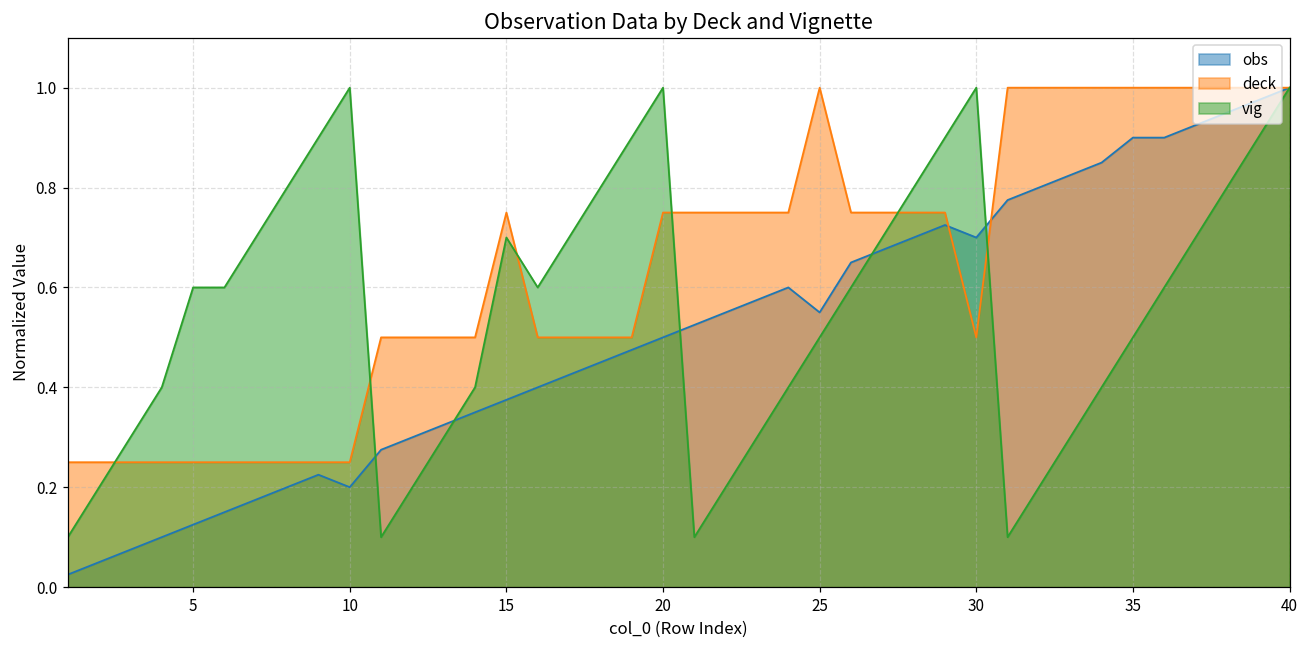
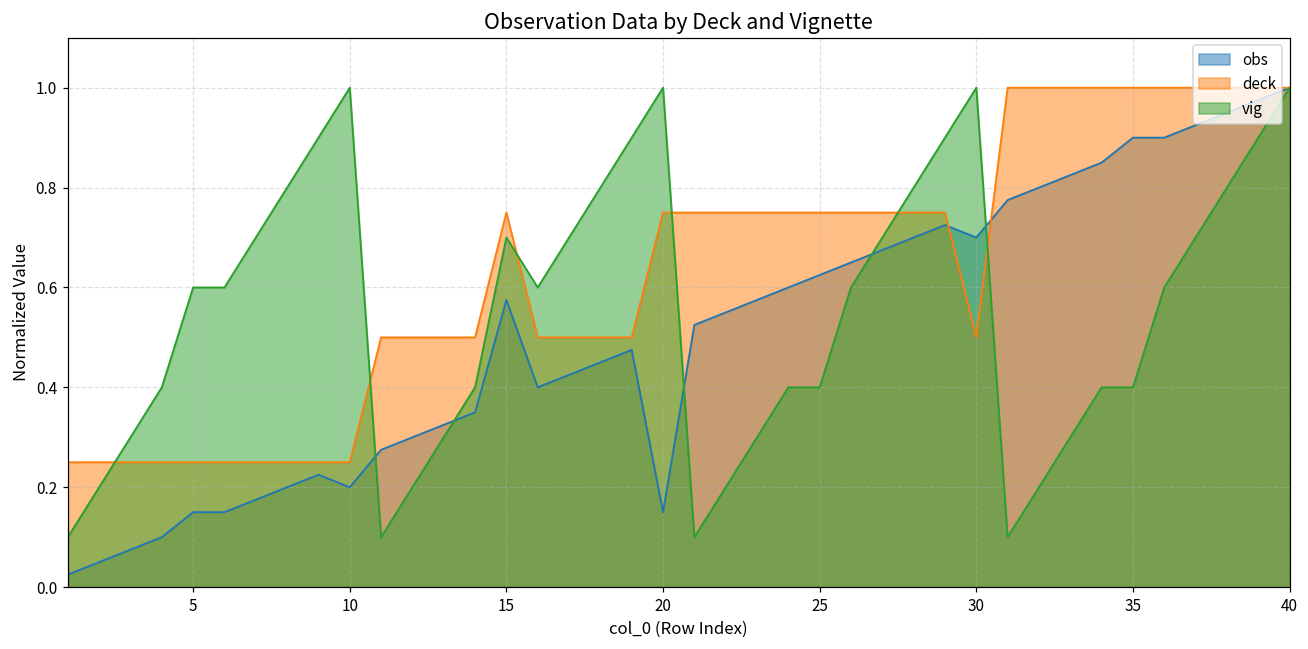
  {
    "obs": {
-     "5": 0.13,
+     "5": 0.15,
      "10": 0.20,
-     "15": 0.38,
-     "20": 0.50,
-     "25": 0.55,
+     "15": 0.58,
+     "20": 0.15,
+     "25": 0.63,
      "30": 0.70,
      "35": 0.90
    },
    "deck": {
      "5": 0.25,
      "10": 0.25,
      "15": 0.75,
      "20": 0.75,
-     "25": 1.00,
+     "25": 0.75,
      "30": 0.50,
      "35": 1.00
    },
    "vig": {
      "5": 0.60,
      "10": 1.00,
      "15": 0.70,
      "20": 1.00,
-     "25": 0.50,
+     "25": 0.40,
      "30": 1.00,
-     "35": 0.50
+     "35": 0.40
    }
  }
